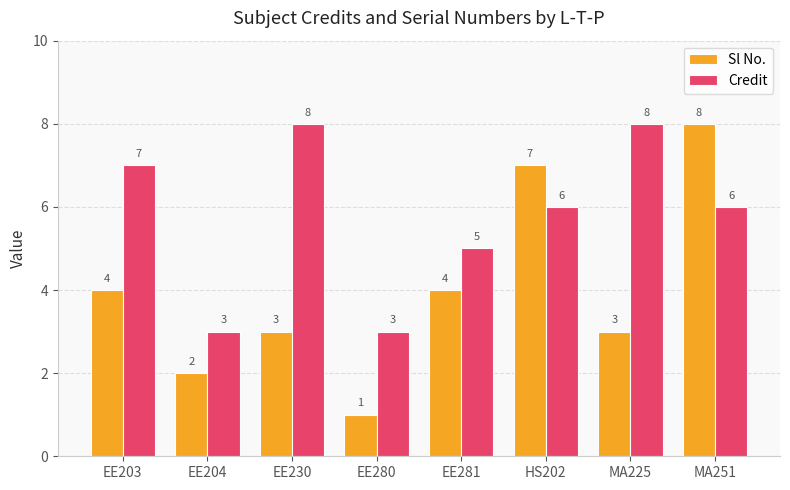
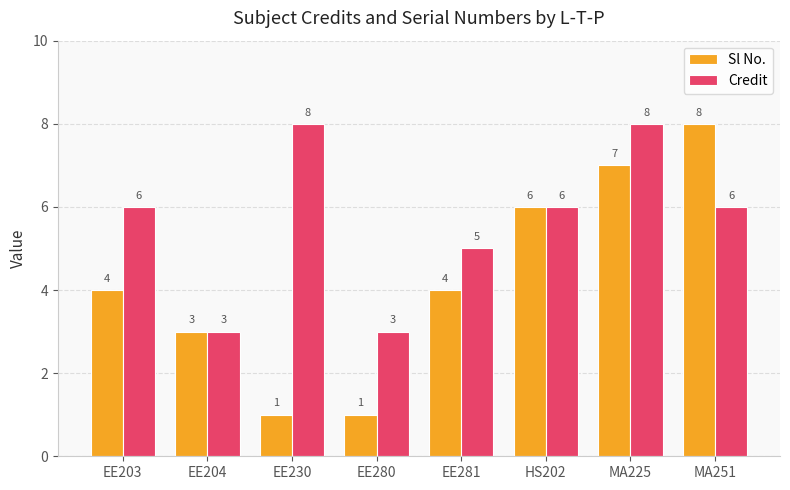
  {
    "Sl No.": {
      "EE203": 4,
-     "EE204": 2,
-     "EE230": 3,
+     "EE204": 3,
+     "EE230": 1,
      "EE280": 1,
      "EE281": 4,
-     "HS202": 7,
-     "MA225": 3,
+     "HS202": 6,
+     "MA225": 7,
      "MA251": 8
    },
    "Credit": {
-     "EE203": 7,
+     "EE203": 6,
      "EE204": 3,
      "EE230": 8,
      "EE280": 3,
      "EE281": 5,
      "HS202": 6,
      "MA225": 8,
      "MA251": 6
    }
  }
